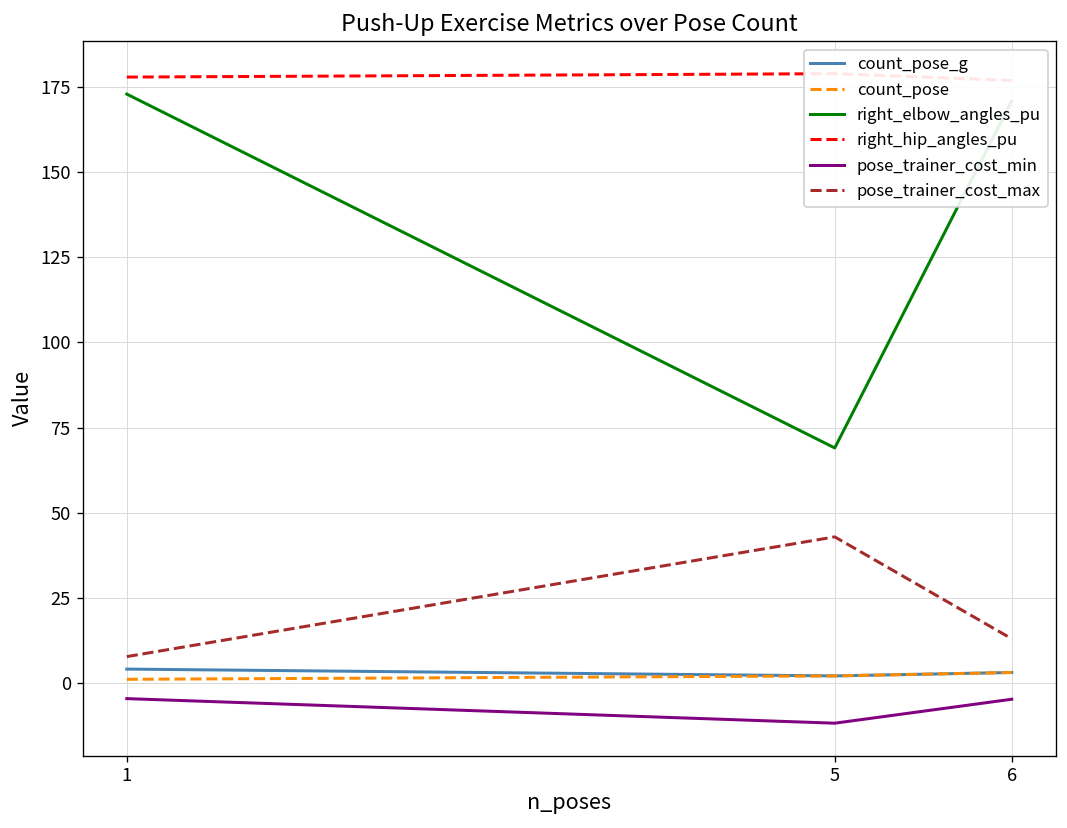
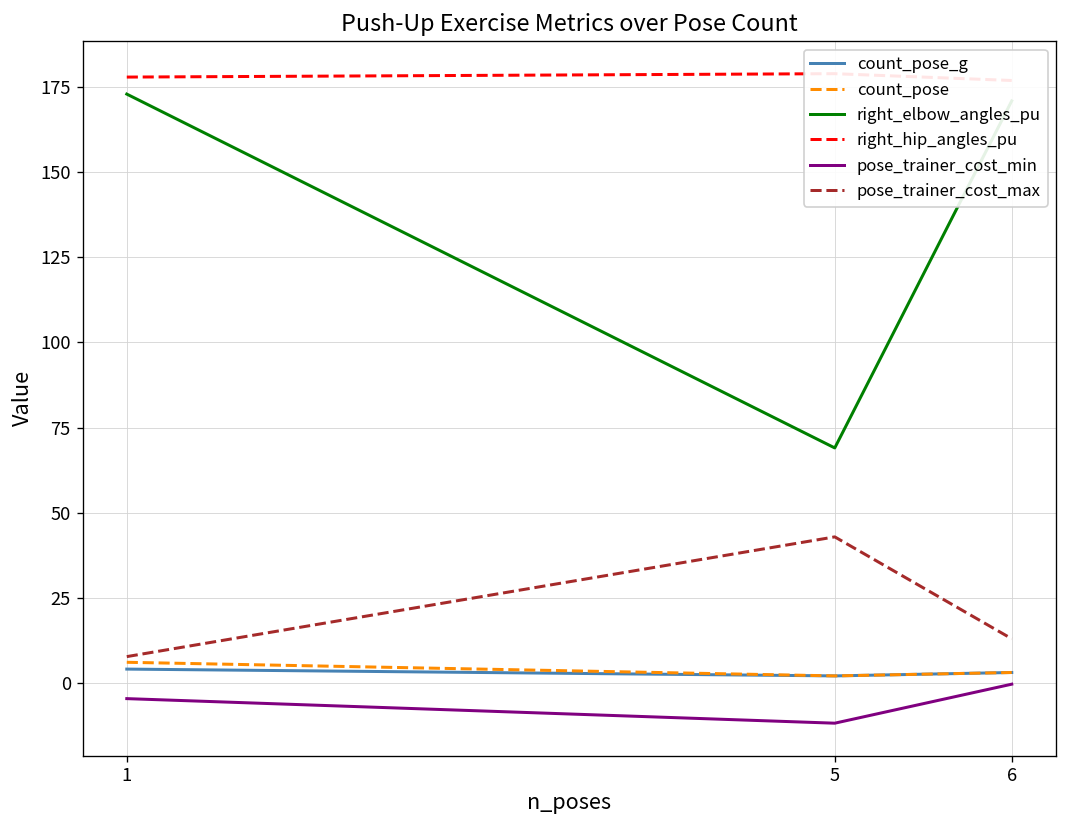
  {
    "count_pose_g": {
      "1": 4
    },
    "count_pose": {
-     "1": 1
+     "1": 6
    },
    "right_elbow_angles_pu": {
      "1": 173,
      "5": 69
    },
    "right_hip_angles_pu": {
      "1": 178
    },
    "pose_trainer_cost_min": {
      "1": -5,
      "5": -12,
-     "6": -5
+     "6": 0
    },
    "pose_trainer_cost_max": {
      "1": 8,
      "5": 43,
      "6": 13
    }
  }
